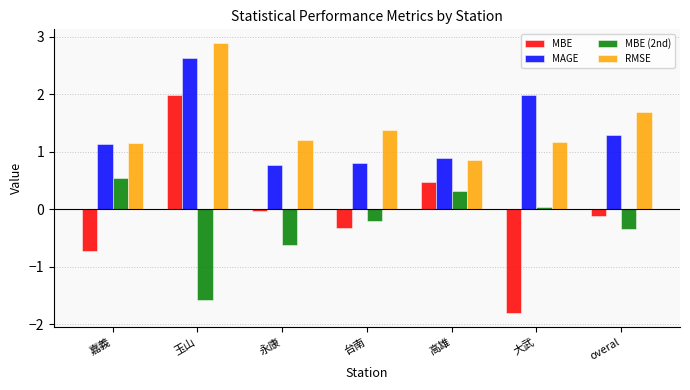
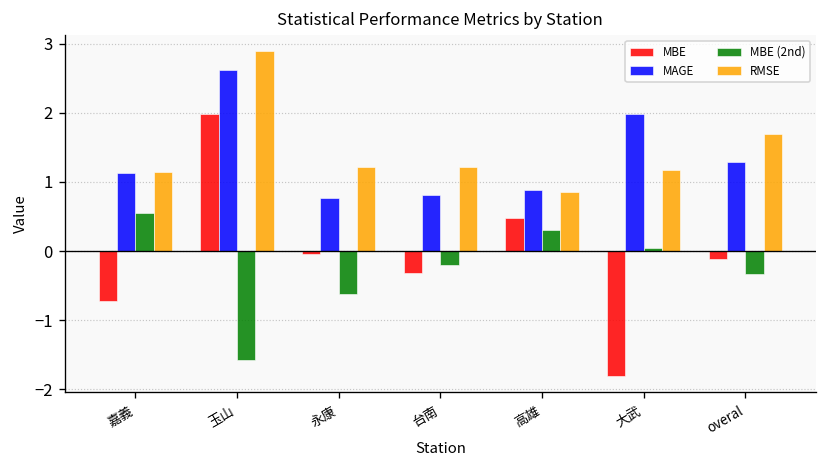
  {
    "MBE": {
      "嘉義": -0.7,
      "玉山": 2.0,
      "台南": -0.3,
      "高雄": 0.5,
      "大武": -1.8,
      "overal": -0.1
    },
    "MAGE": {
      "嘉義": 1.1,
      "玉山": 2.6,
      "永康": 0.8,
      "台南": 0.8,
      "高雄": 0.9,
      "大武": 2.0,
      "overal": 1.3
    },
    "MBE (2nd)": {
      "嘉義": 0.6,
      "玉山": -1.6,
      "永康": -0.6,
      "台南": -0.2,
      "高雄": 0.3,
      "overal": -0.3
    },
    "RMSE": {
      "嘉義": 1.2,
      "玉山": 2.9,
      "永康": 1.2,
-     "台南": 1.4,
+     "台南": 1.2,
      "高雄": 0.9,
      "大武": 1.2,
      "overal": 1.7
    }
  }
